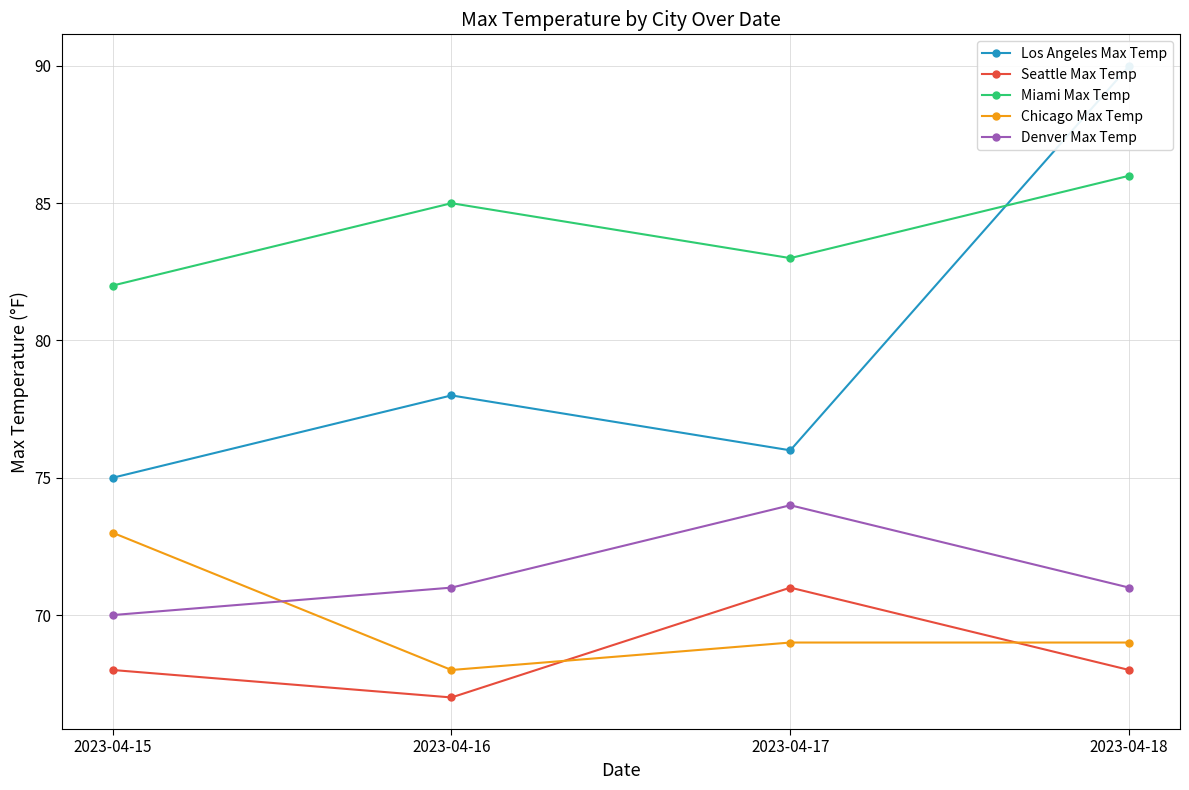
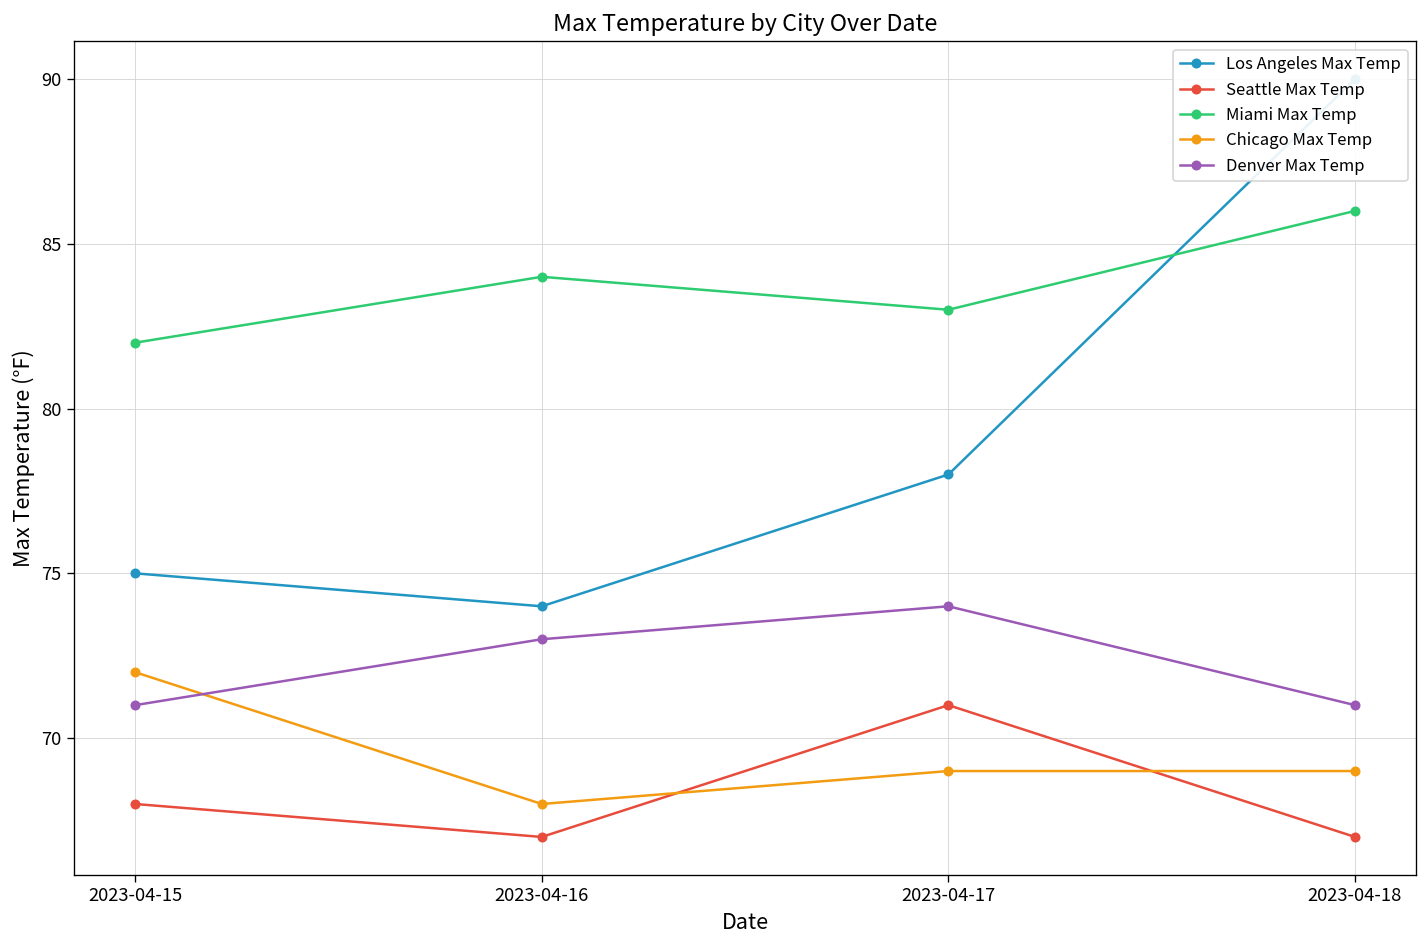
  {
    "Los Angeles Max Temp": {
      "2023-04-15": 75,
-     "2023-04-16": 78,
-     "2023-04-17": 76
+     "2023-04-16": 74,
+     "2023-04-17": 78
    },
    "Seattle Max Temp": {
      "2023-04-15": 68,
      "2023-04-16": 67,
      "2023-04-17": 71,
-     "2023-04-18": 68
+     "2023-04-18": 67
    },
    "Miami Max Temp": {
      "2023-04-15": 82,
-     "2023-04-16": 85,
+     "2023-04-16": 84,
      "2023-04-17": 83,
      "2023-04-18": 86
    },
    "Chicago Max Temp": {
-     "2023-04-15": 73,
+     "2023-04-15": 72,
      "2023-04-16": 68,
      "2023-04-17": 69,
      "2023-04-18": 69
    },
    "Denver Max Temp": {
-     "2023-04-15": 70,
-     "2023-04-16": 71,
+     "2023-04-15": 71,
+     "2023-04-16": 73,
      "2023-04-17": 74,
      "2023-04-18": 71
    }
  }
